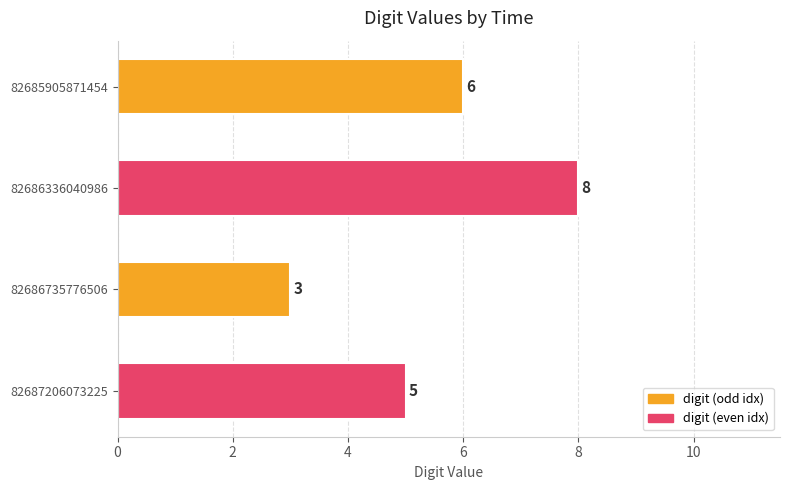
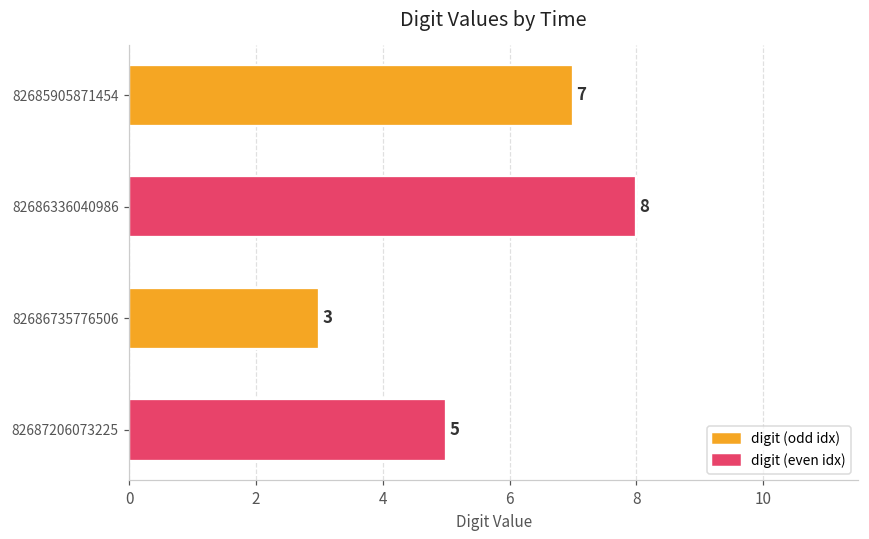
  {
-   "82685905871454": 6,
+   "82685905871454": 7,
    "82686336040986": 8,
    "82686735776506": 3,
    "82687206073225": 5
  }
